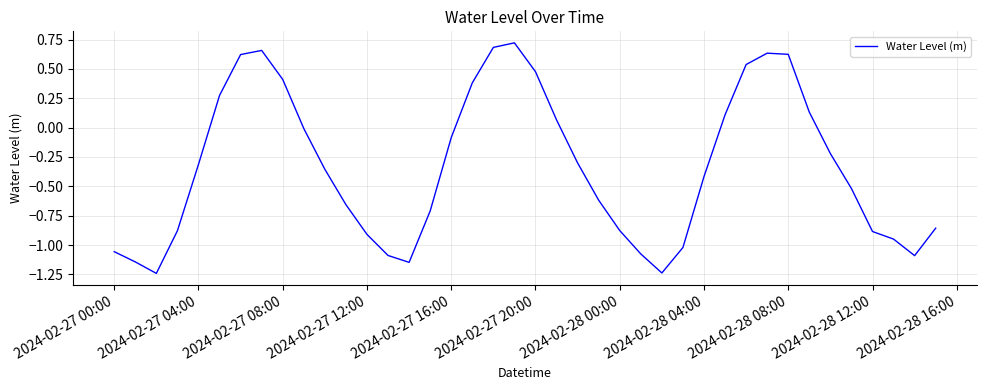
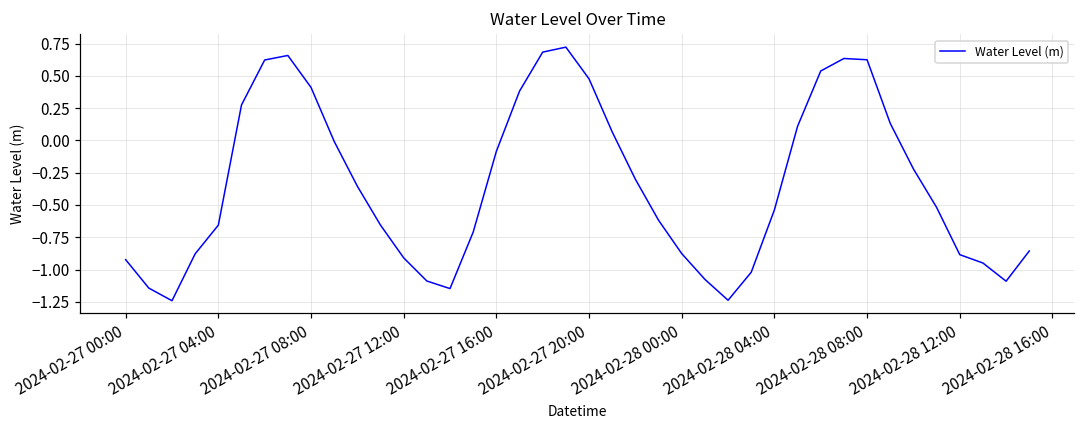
  {
-   "2024-02-27 00:00": -1.06,
-   "2024-02-27 04:00": -0.31,
+   "2024-02-27 00:00": -0.92,
+   "2024-02-27 04:00": -0.66,
    "2024-02-27 08:00": 0.41,
    "2024-02-27 12:00": -0.91,
    "2024-02-27 16:00": -0.08,
    "2024-02-27 20:00": 0.48,
    "2024-02-28 00:00": -0.88,
-   "2024-02-28 04:00": -0.42,
+   "2024-02-28 04:00": -0.54,
    "2024-02-28 08:00": 0.62,
    "2024-02-28 12:00": -0.89
  }
